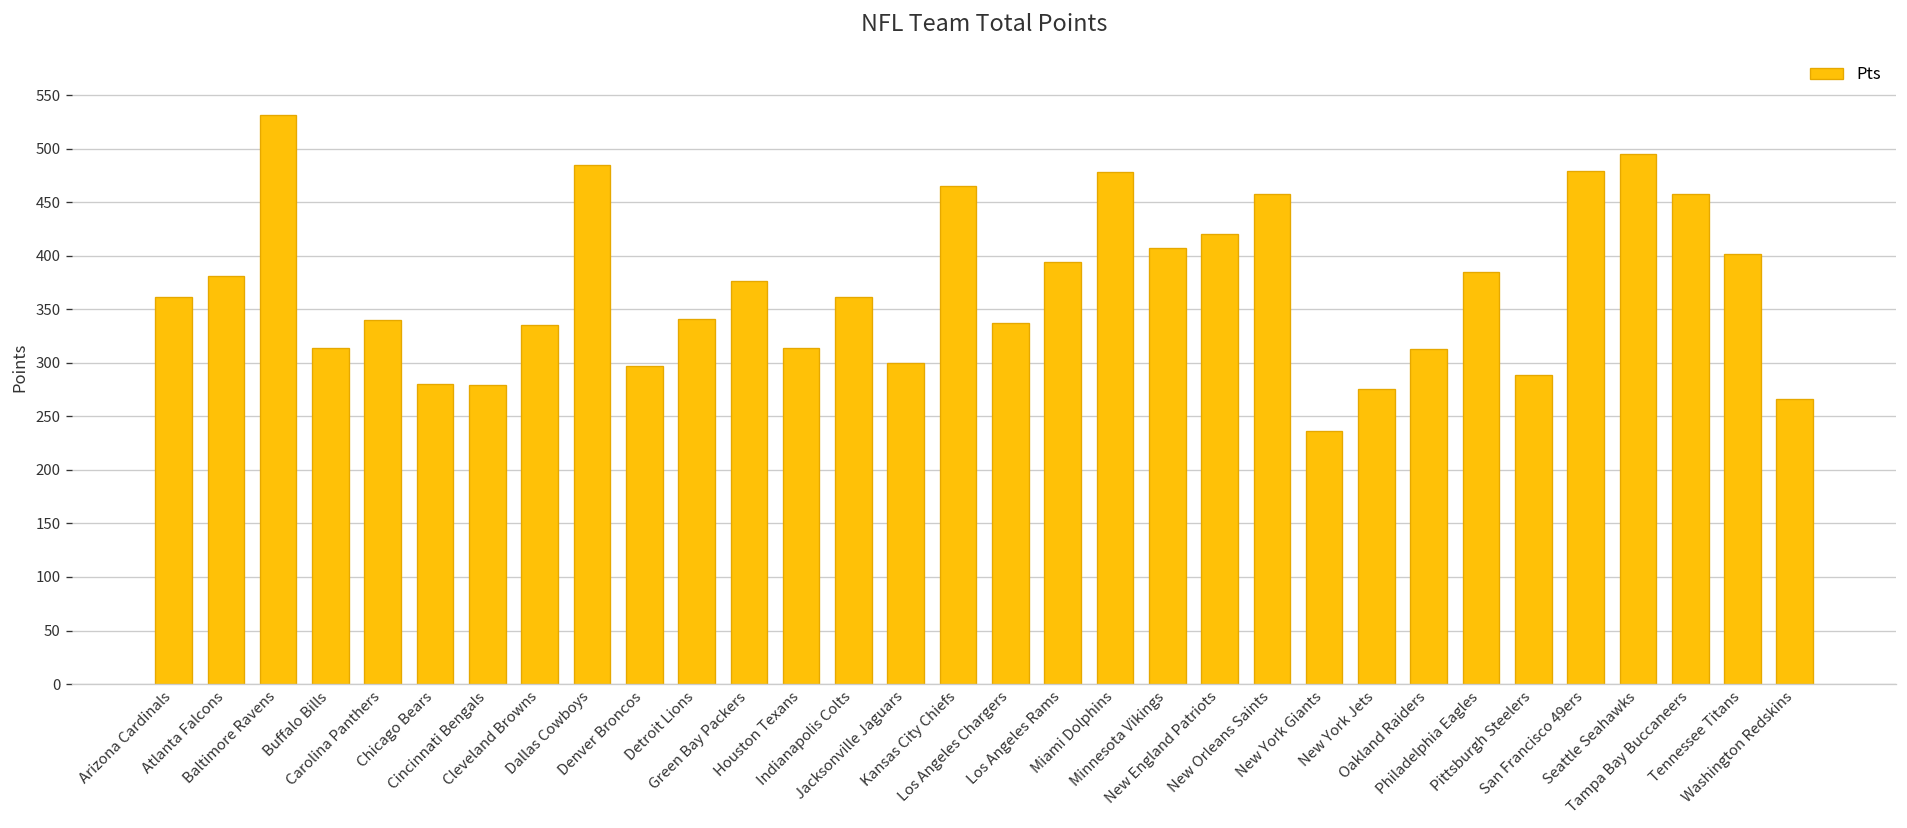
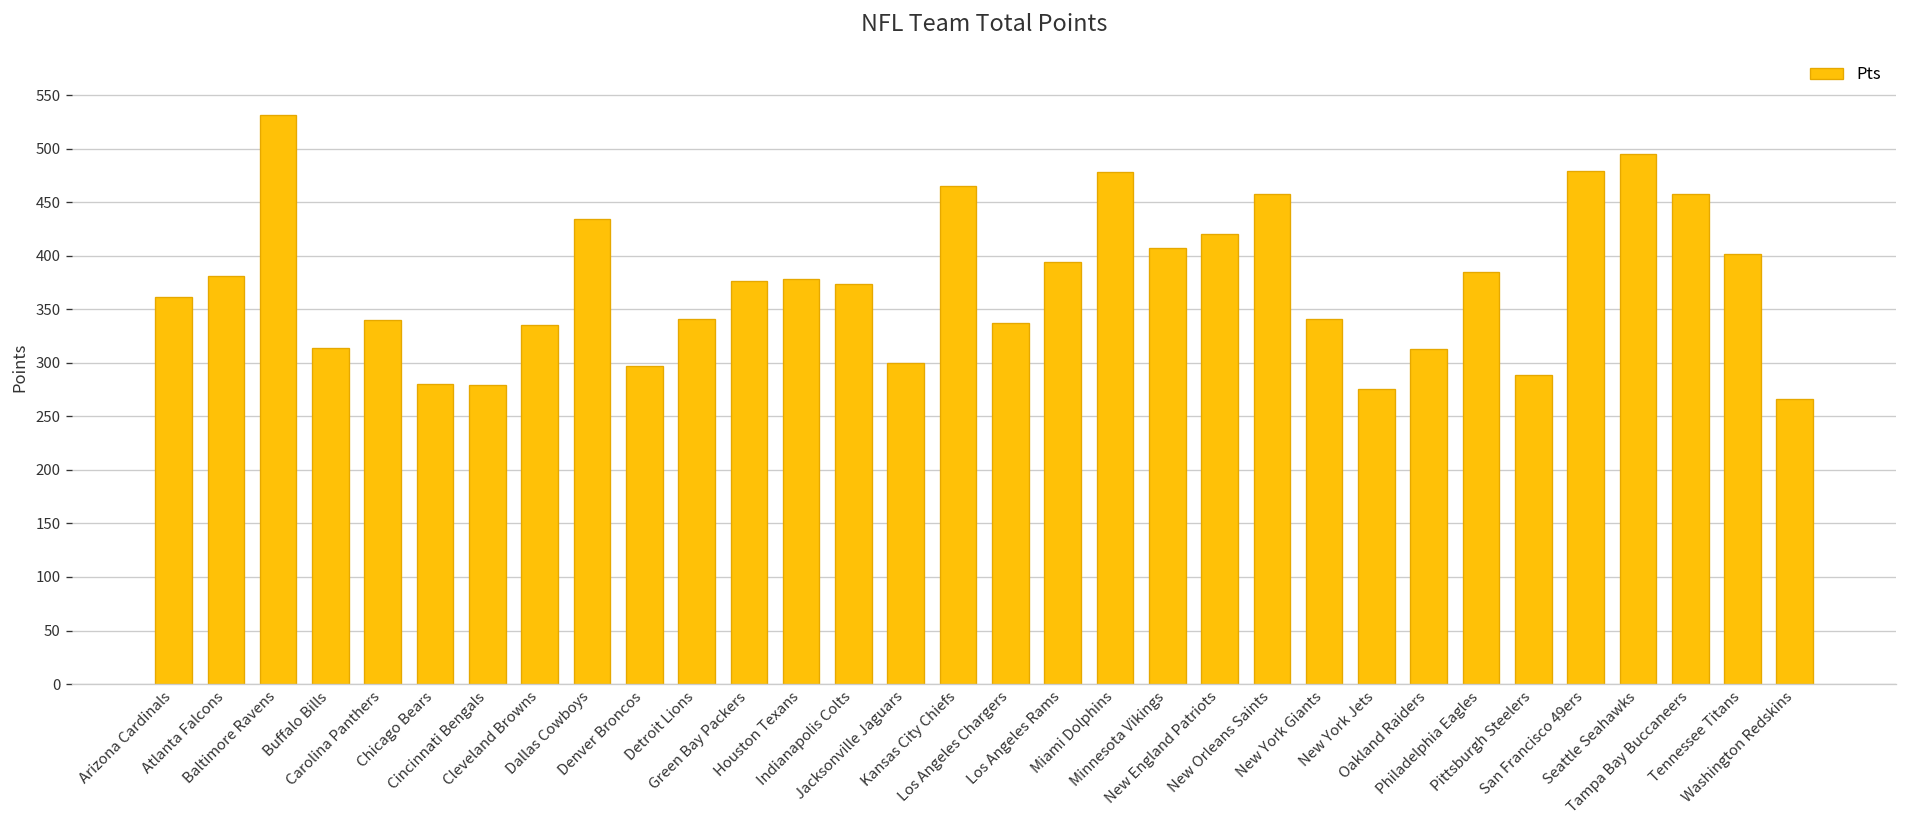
  {
    "Arizona Cardinals": 360,
    "Atlanta Falcons": 380,
    "Baltimore Ravens": 530,
    "Buffalo Bills": 310,
    "Carolina Panthers": 340,
    "Chicago Bears": 280,
    "Cincinnati Bengals": 280,
    "Cleveland Browns": 340,
-   "Dallas Cowboys": 490,
+   "Dallas Cowboys": 430,
    "Denver Broncos": 300,
    "Detroit Lions": 340,
    "Green Bay Packers": 380,
-   "Houston Texans": 310,
-   "Indianapolis Colts": 360,
+   "Houston Texans": 380,
+   "Indianapolis Colts": 370,
    "Jacksonville Jaguars": 300,
    "Kansas City Chiefs": 470,
    "Los Angeles Chargers": 340,
    "Los Angeles Rams": 390,
    "Miami Dolphins": 480,
    "Minnesota Vikings": 410,
    "New England Patriots": 420,
    "New Orleans Saints": 460,
-   "New York Giants": 240,
+   "New York Giants": 340,
    "New York Jets": 280,
    "Oakland Raiders": 310,
    "Philadelphia Eagles": 390,
    "Pittsburgh Steelers": 290,
    "San Francisco 49ers": 480,
    "Seattle Seahawks": 500,
    "Tampa Bay Buccaneers": 460,
    "Tennessee Titans": 400,
    "Washington Redskins": 270
  }
